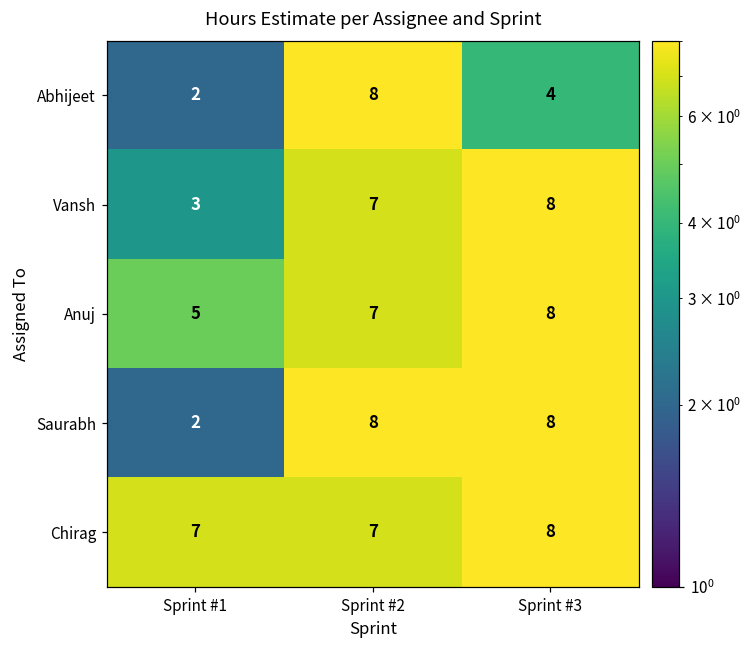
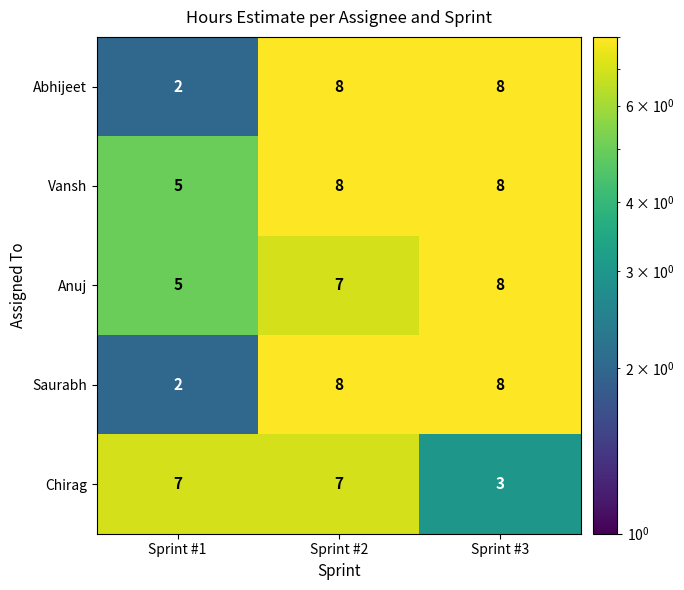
  {
    "Abhijeet": {
      "Sprint #1": 2,
      "Sprint #2": 8,
-     "Sprint #3": 4
+     "Sprint #3": 8
    },
    "Vansh": {
-     "Sprint #1": 3,
-     "Sprint #2": 7,
+     "Sprint #1": 5,
+     "Sprint #2": 8,
      "Sprint #3": 8
    },
    "Anuj": {
      "Sprint #1": 5,
      "Sprint #2": 7,
      "Sprint #3": 8
    },
    "Saurabh": {
      "Sprint #1": 2,
      "Sprint #2": 8,
      "Sprint #3": 8
    },
    "Chirag": {
      "Sprint #1": 7,
      "Sprint #2": 7,
-     "Sprint #3": 8
+     "Sprint #3": 3
    }
  }
